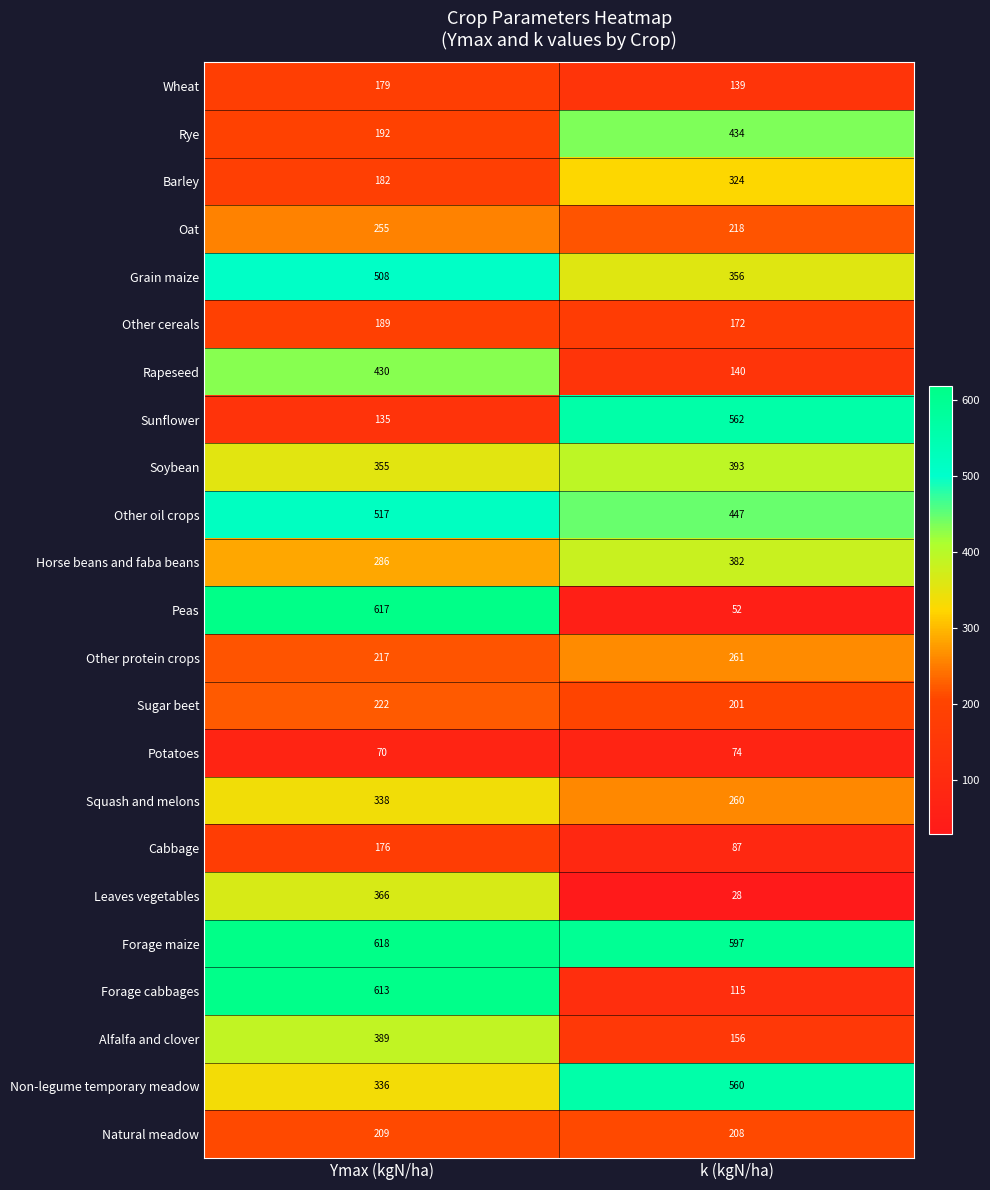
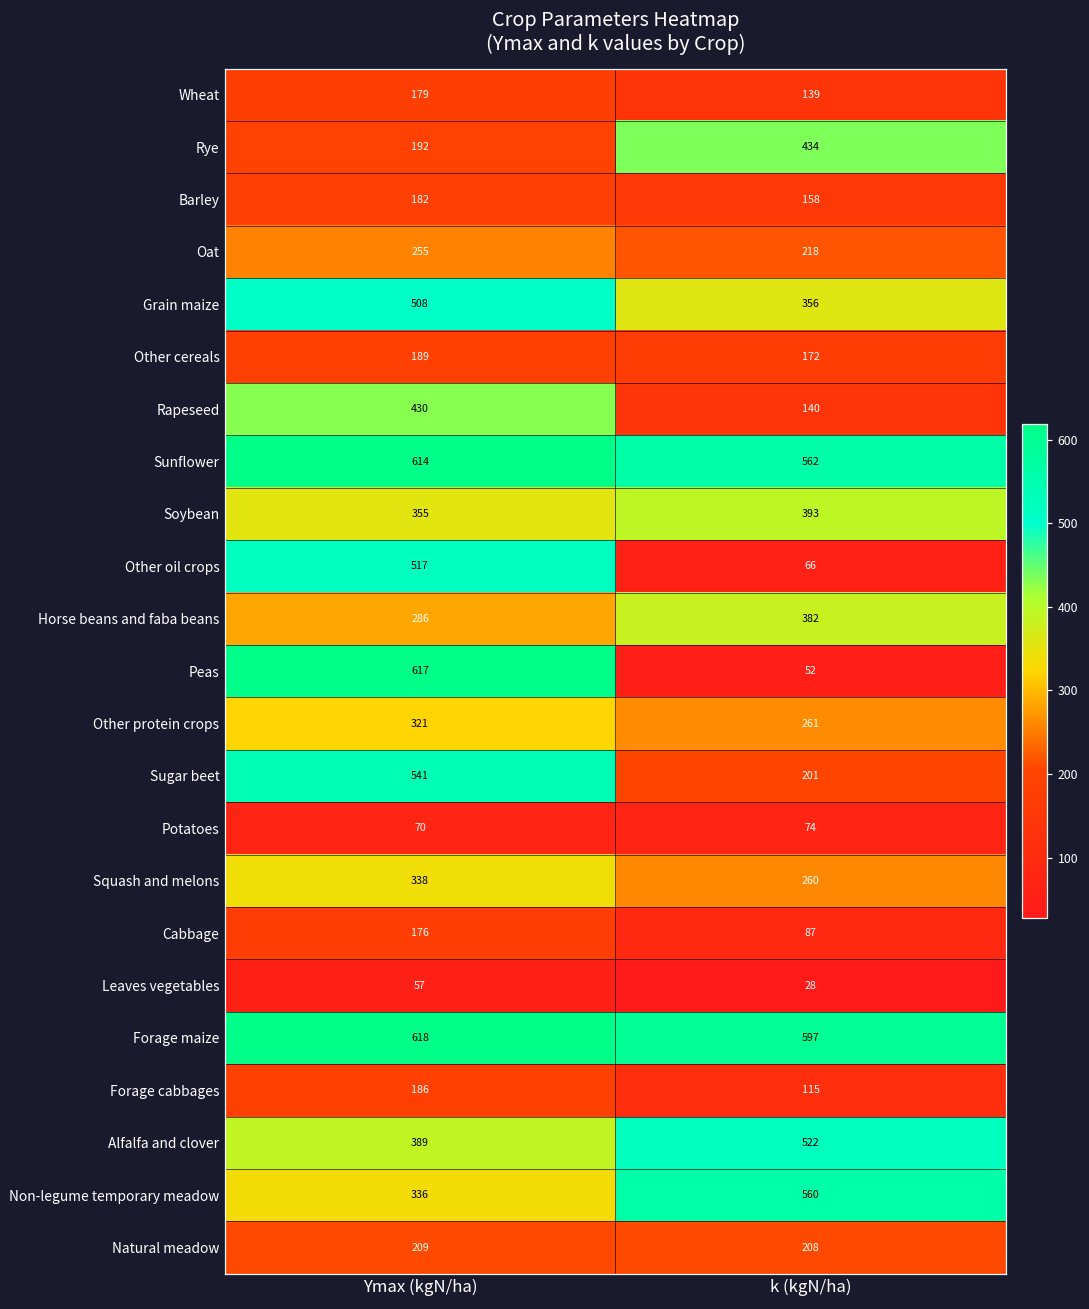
  {
    "Wheat": {
      "Ymax (kgN/ha)": 179,
      "k (kgN/ha)": 139
    },
    "Rye": {
      "Ymax (kgN/ha)": 192,
      "k (kgN/ha)": 434
    },
    "Barley": {
      "Ymax (kgN/ha)": 182,
-     "k (kgN/ha)": 324
+     "k (kgN/ha)": 158
    },
    "Oat": {
      "Ymax (kgN/ha)": 255,
      "k (kgN/ha)": 218
    },
    "Grain maize": {
      "Ymax (kgN/ha)": 508,
      "k (kgN/ha)": 356
    },
    "Other cereals": {
      "Ymax (kgN/ha)": 189,
      "k (kgN/ha)": 172
    },
    "Rapeseed": {
      "Ymax (kgN/ha)": 430,
      "k (kgN/ha)": 140
    },
    "Sunflower": {
-     "Ymax (kgN/ha)": 135,
+     "Ymax (kgN/ha)": 614,
      "k (kgN/ha)": 562
    },
    "Soybean": {
      "Ymax (kgN/ha)": 355,
      "k (kgN/ha)": 393
    },
    "Other oil crops": {
      "Ymax (kgN/ha)": 517,
-     "k (kgN/ha)": 447
+     "k (kgN/ha)": 66
    },
    "Horse beans and faba beans": {
      "Ymax (kgN/ha)": 286,
      "k (kgN/ha)": 382
    },
    "Peas": {
      "Ymax (kgN/ha)": 617,
      "k (kgN/ha)": 52
    },
    "Other protein crops": {
-     "Ymax (kgN/ha)": 217,
+     "Ymax (kgN/ha)": 321,
      "k (kgN/ha)": 261
    },
    "Sugar beet": {
-     "Ymax (kgN/ha)": 222,
+     "Ymax (kgN/ha)": 541,
      "k (kgN/ha)": 201
    },
    "Potatoes": {
      "Ymax (kgN/ha)": 70,
      "k (kgN/ha)": 74
    },
    "Squash and melons": {
      "Ymax (kgN/ha)": 338,
      "k (kgN/ha)": 260
    },
    "Cabbage": {
      "Ymax (kgN/ha)": 176,
      "k (kgN/ha)": 87
    },
    "Leaves vegetables": {
-     "Ymax (kgN/ha)": 366,
+     "Ymax (kgN/ha)": 57,
      "k (kgN/ha)": 28
    },
    "Forage maize": {
      "Ymax (kgN/ha)": 618,
      "k (kgN/ha)": 597
    },
    "Forage cabbages": {
-     "Ymax (kgN/ha)": 613,
+     "Ymax (kgN/ha)": 186,
      "k (kgN/ha)": 115
    },
    "Alfalfa and clover": {
      "Ymax (kgN/ha)": 389,
-     "k (kgN/ha)": 156
+     "k (kgN/ha)": 522
    },
    "Non-legume temporary meadow": {
      "Ymax (kgN/ha)": 336,
      "k (kgN/ha)": 560
    },
    "Natural meadow": {
      "Ymax (kgN/ha)": 209,
      "k (kgN/ha)": 208
    }
  }
